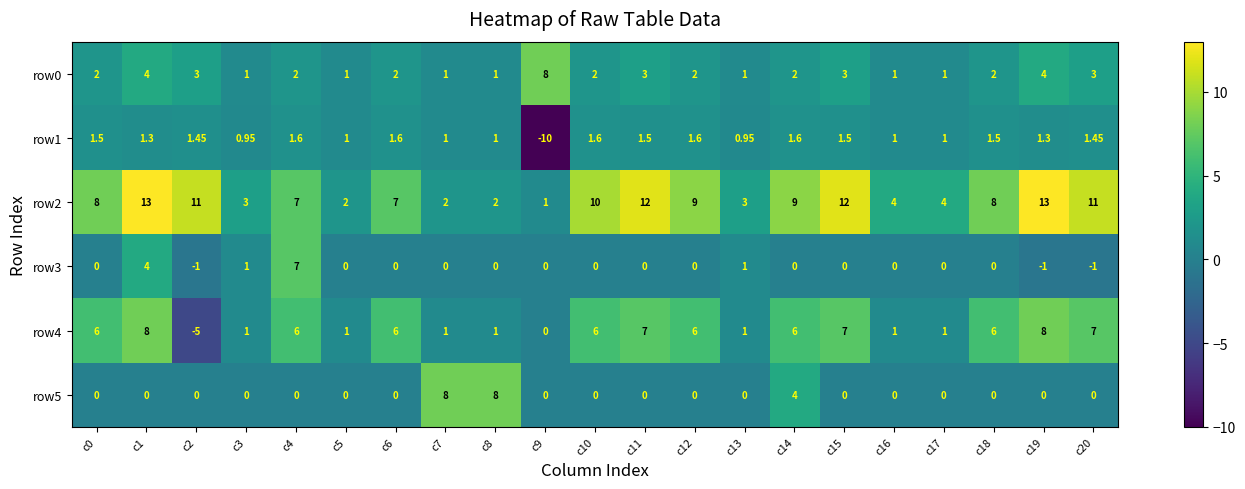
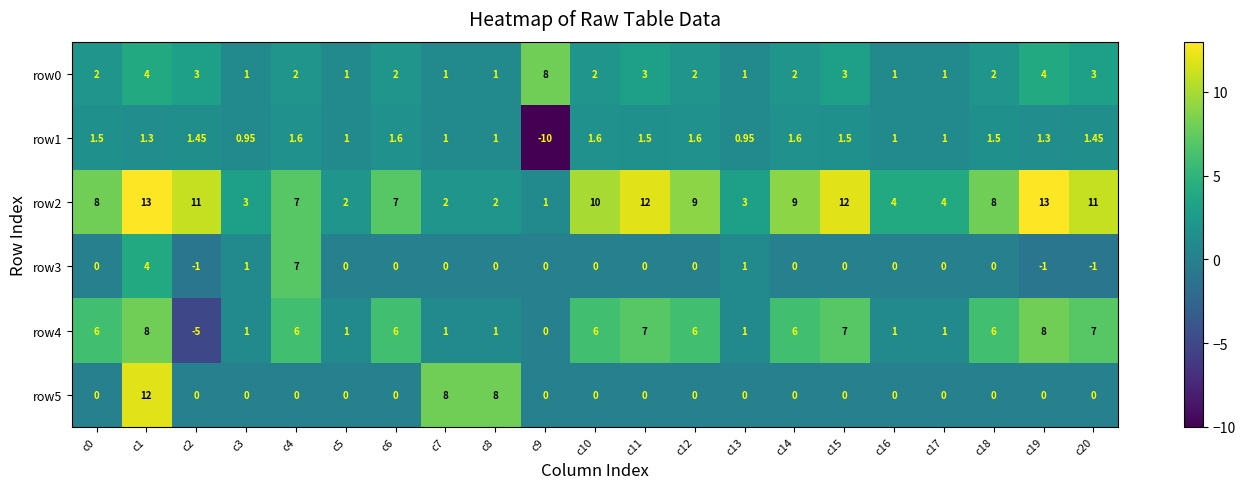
  {
    "row0": {
      "c0": 2,
      "c1": 4,
      "c2": 3,
      "c3": 1,
      "c4": 2,
      "c5": 1,
      "c6": 2,
      "c7": 1,
      "c8": 1,
      "c9": 8,
      "c10": 2,
      "c11": 3,
      "c12": 2,
      "c13": 1,
      "c14": 2,
      "c15": 3,
      "c16": 1,
      "c17": 1,
      "c18": 2,
      "c19": 4,
      "c20": 3
    },
    "row1": {
      "c0": 1.5,
      "c1": 1.3,
      "c2": 1.45,
      "c3": 0.95,
      "c4": 1.6,
      "c5": 1,
      "c6": 1.6,
      "c7": 1,
      "c8": 1,
      "c9": -10,
      "c10": 1.6,
      "c11": 1.5,
      "c12": 1.6,
      "c13": 0.95,
      "c14": 1.6,
      "c15": 1.5,
      "c16": 1,
      "c17": 1,
      "c18": 1.5,
      "c19": 1.3,
      "c20": 1.45
    },
    "row2": {
      "c0": 8,
      "c1": 13,
      "c2": 11,
      "c3": 3,
      "c4": 7,
      "c5": 2,
      "c6": 7,
      "c7": 2,
      "c8": 2,
      "c9": 1,
      "c10": 10,
      "c11": 12,
      "c12": 9,
      "c13": 3,
      "c14": 9,
      "c15": 12,
      "c16": 4,
      "c17": 4,
      "c18": 8,
      "c19": 13,
      "c20": 11
    },
    "row3": {
      "c0": 0,
      "c1": 4,
      "c2": -1,
      "c3": 1,
      "c4": 7,
      "c5": 0,
      "c6": 0,
      "c7": 0,
      "c8": 0,
      "c9": 0,
      "c10": 0,
      "c11": 0,
      "c12": 0,
      "c13": 1,
      "c14": 0,
      "c15": 0,
      "c16": 0,
      "c17": 0,
      "c18": 0,
      "c19": -1,
      "c20": -1
    },
    "row4": {
      "c0": 6,
      "c1": 8,
      "c2": -5,
      "c3": 1,
      "c4": 6,
      "c5": 1,
      "c6": 6,
      "c7": 1,
      "c8": 1,
      "c9": 0,
      "c10": 6,
      "c11": 7,
      "c12": 6,
      "c13": 1,
      "c14": 6,
      "c15": 7,
      "c16": 1,
      "c17": 1,
      "c18": 6,
      "c19": 8,
      "c20": 7
    },
    "row5": {
      "c0": 0,
-     "c1": 0,
+     "c1": 12,
      "c2": 0,
      "c3": 0,
      "c4": 0,
      "c5": 0,
      "c6": 0,
      "c7": 8,
      "c8": 8,
      "c9": 0,
      "c10": 0,
      "c11": 0,
      "c12": 0,
      "c13": 0,
-     "c14": 4,
+     "c14": 0,
      "c15": 0,
      "c16": 0,
      "c17": 0,
      "c18": 0,
      "c19": 0,
      "c20": 0
    }
  }
